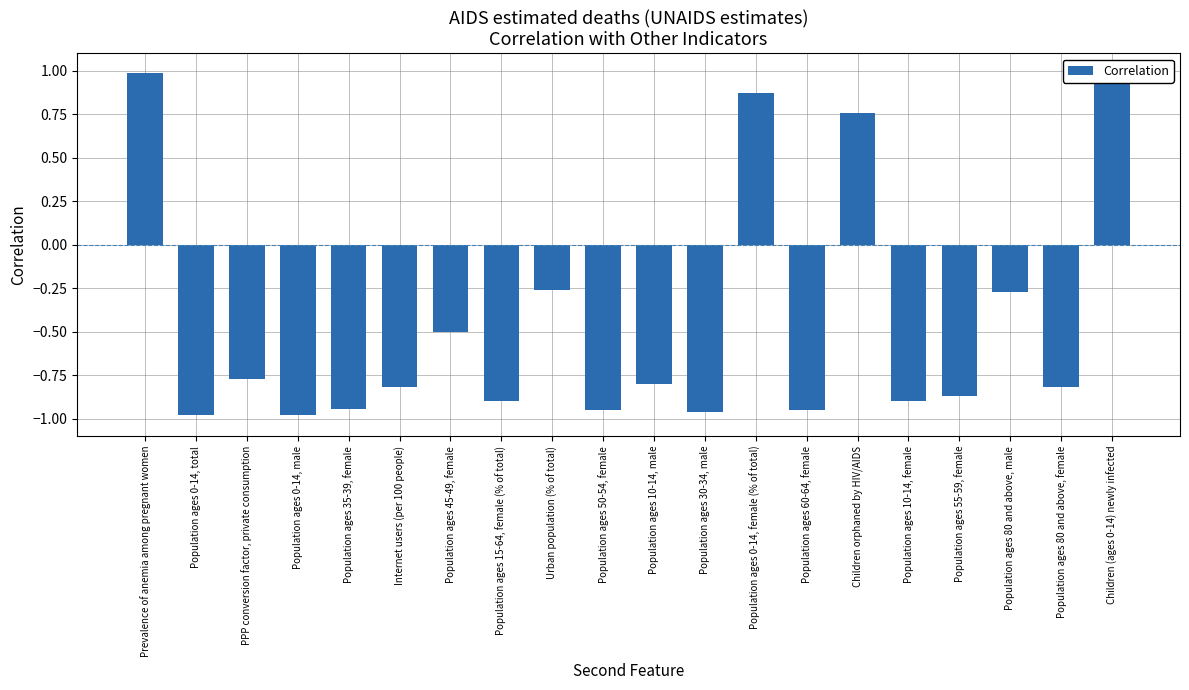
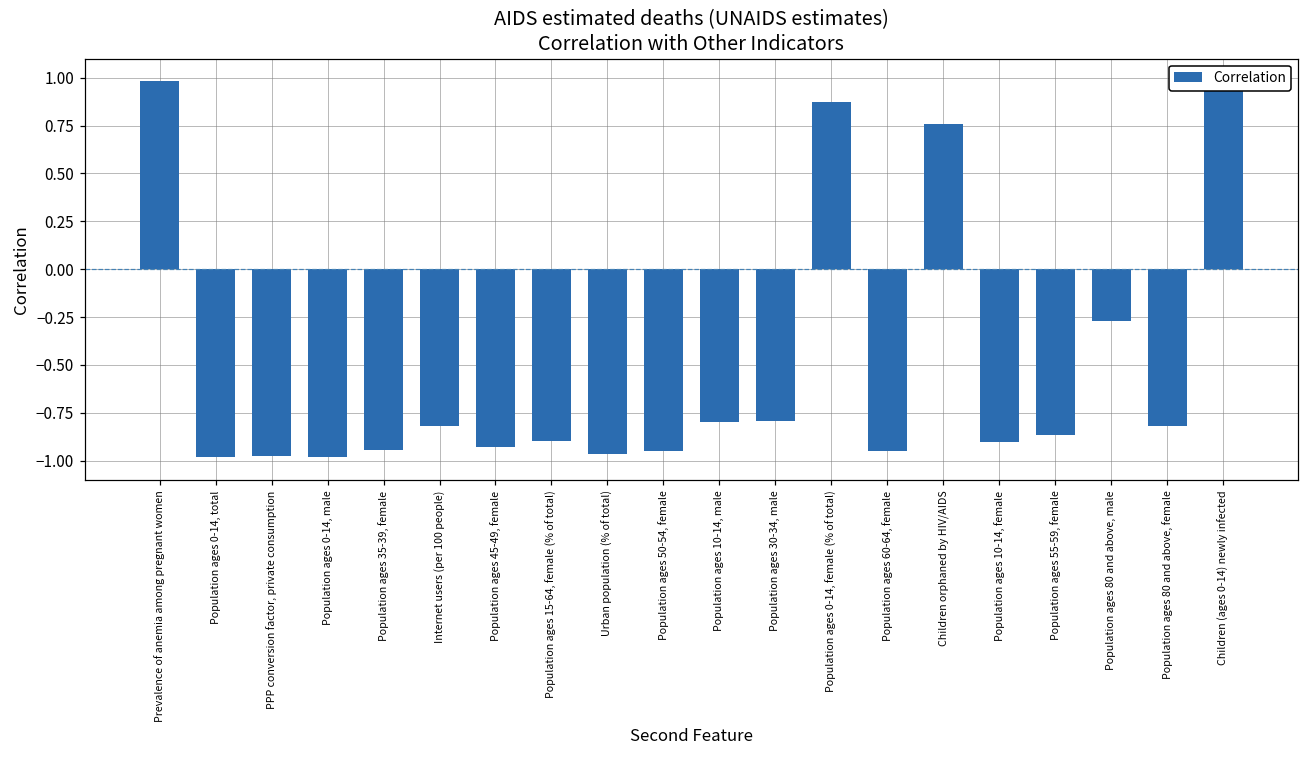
  {
    "Prevalence of anemia among pregnant women": 0.99,
    "Population ages 0-14, total": -0.98,
-   "PPP conversion factor, private consumption": -0.77,
+   "PPP conversion factor, private consumption": -0.98,
    "Population ages 0-14, male": -0.98,
    "Population ages 35-39, female": -0.94,
    "Internet users (per 100 people)": -0.82,
-   "Population ages 45-49, female": -0.50,
+   "Population ages 45-49, female": -0.93,
    "Population ages 15-64, female (% of total)": -0.90,
-   "Urban population (% of total)": -0.26,
+   "Urban population (% of total)": -0.96,
    "Population ages 50-54, female": -0.95,
    "Population ages 10-14, male": -0.80,
-   "Population ages 30-34, male": -0.96,
+   "Population ages 30-34, male": -0.79,
    "Population ages 0-14, female (% of total)": 0.87,
    "Population ages 60-64, female": -0.95,
    "Children orphaned by HIV/AIDS": 0.76,
    "Population ages 10-14, female": -0.90,
    "Population ages 55-59, female": -0.87,
    "Population ages 80 and above, male": -0.27,
    "Population ages 80 and above, female": -0.82
  }
